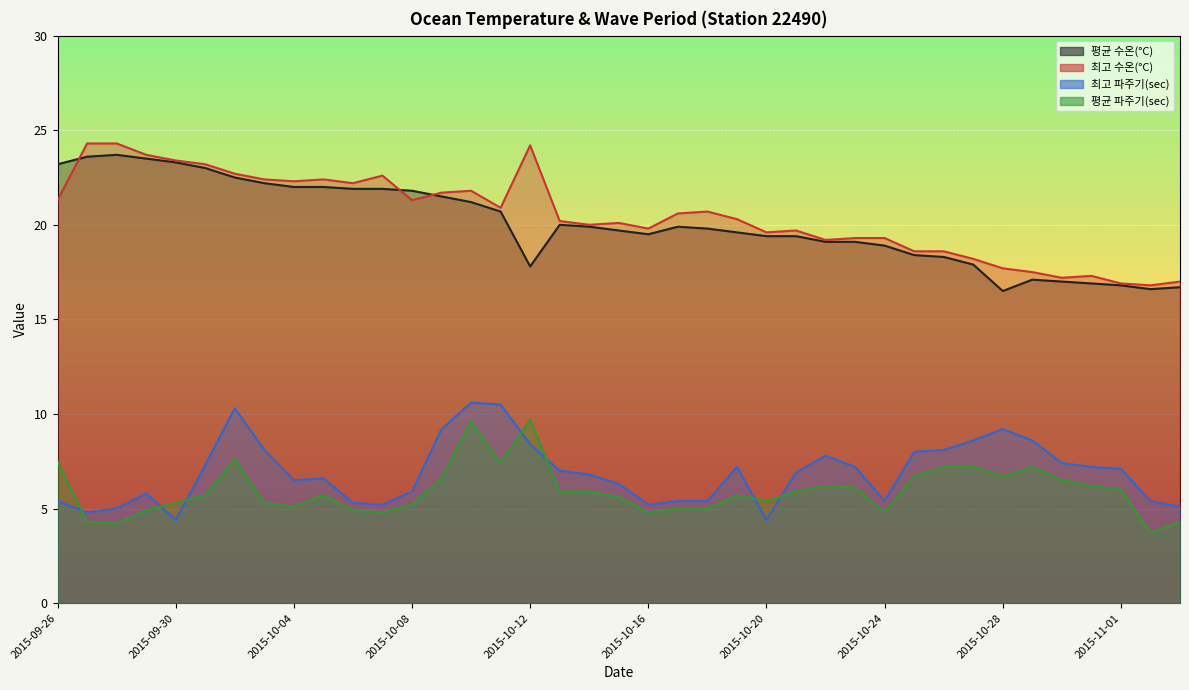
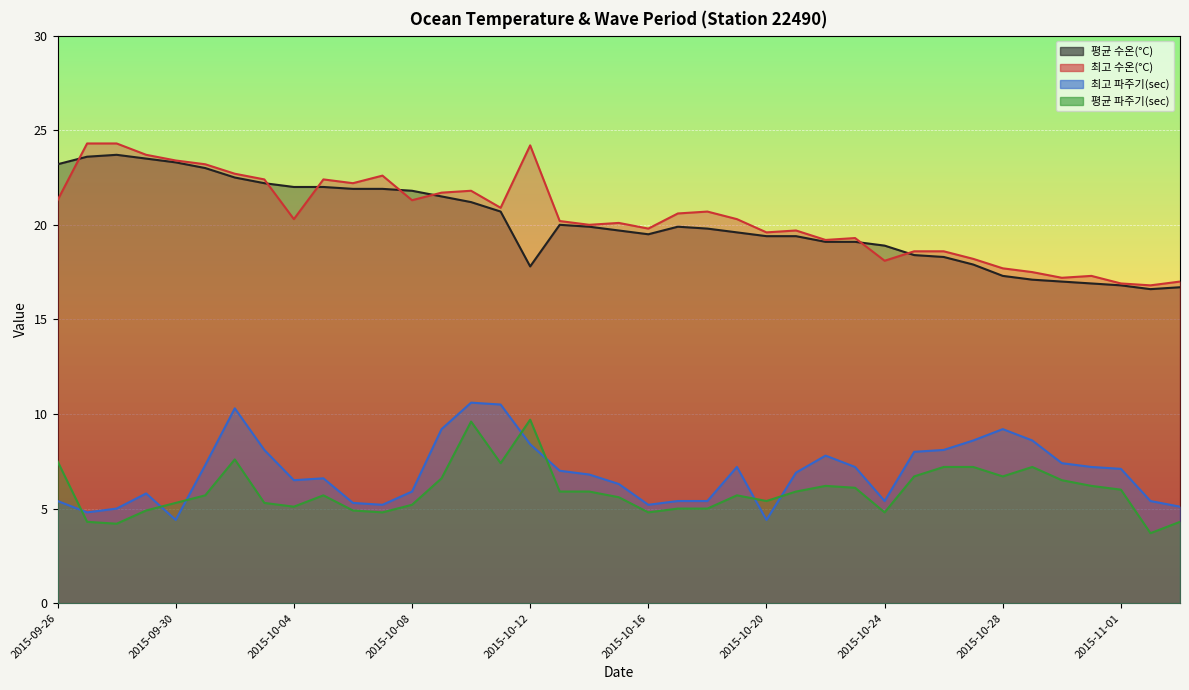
  {
    "평균 수온(°C)": {
      "2015-09-26": 23.2,
      "2015-10-04": 22.0,
      "2015-10-08": 21.8,
      "2015-10-12": 17.8,
      "2015-10-16": 19.5,
      "2015-10-20": 19.4,
      "2015-10-24": 18.9,
-     "2015-10-28": 16.5
+     "2015-10-28": 17.3
    },
    "최고 수온(°C)": {
      "2015-09-26": 21.3,
-     "2015-10-04": 22.3,
+     "2015-10-04": 20.3,
      "2015-10-08": 21.3,
      "2015-10-12": 24.2,
      "2015-10-16": 19.8,
      "2015-10-20": 19.6,
-     "2015-10-24": 19.3,
+     "2015-10-24": 18.1,
      "2015-10-28": 17.7
    },
    "최고 파주기(sec)": {
      "2015-09-26": 5.4,
      "2015-09-30": 4.4,
      "2015-10-04": 6.5,
      "2015-10-08": 5.9,
      "2015-10-12": 8.4,
      "2015-10-16": 5.2,
      "2015-10-20": 4.4,
      "2015-10-24": 5.4,
      "2015-10-28": 9.2,
      "2015-11-01": 7.1
    },
    "평균 파주기(sec)": {
      "2015-09-26": 7.5,
      "2015-09-30": 5.3,
      "2015-10-04": 5.1,
      "2015-10-08": 5.2,
      "2015-10-12": 9.7,
      "2015-10-16": 4.8,
      "2015-10-20": 5.4,
      "2015-10-24": 4.8,
      "2015-10-28": 6.7,
      "2015-11-01": 6.0
    }
  }
